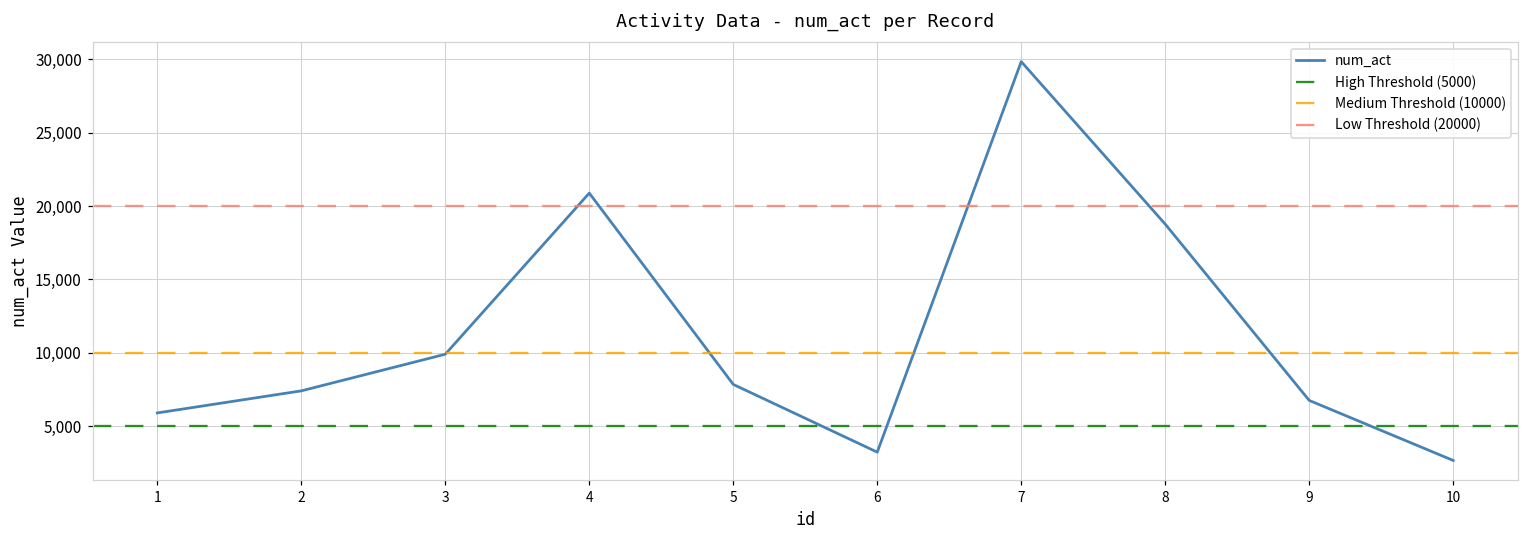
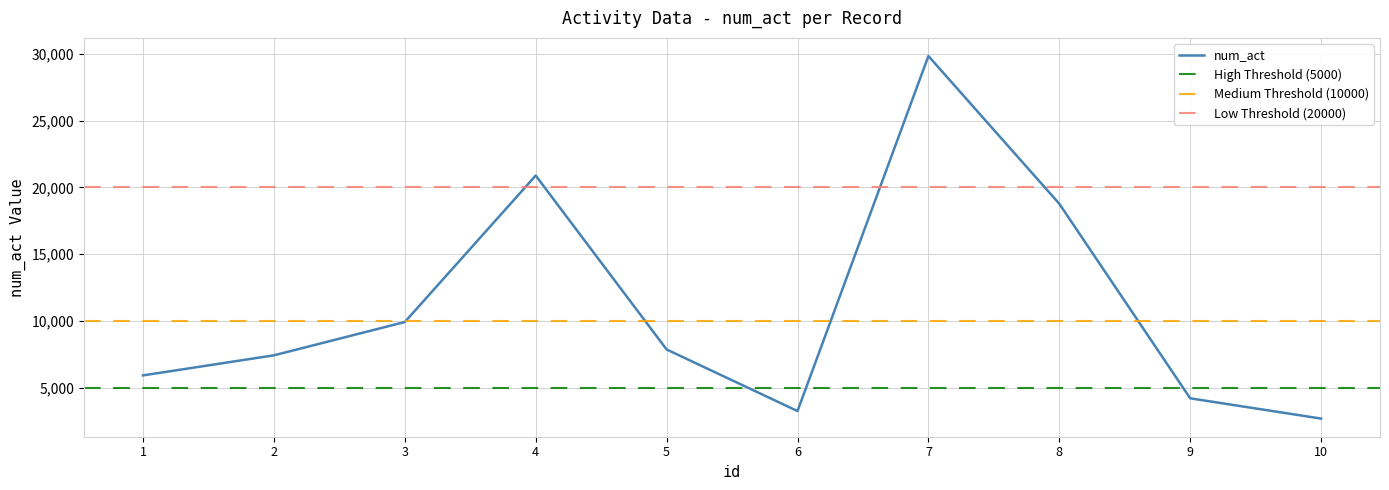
  {
    "1": "5,900",
    "2": "7,400",
    "3": "9,900",
    "4": "20,900",
    "5": "7,900",
    "6": "3,200",
    "7": "29,800",
    "8": "18,800",
-   "9": "6,800",
+   "9": "4,200",
    "10": "2,700"
  }
